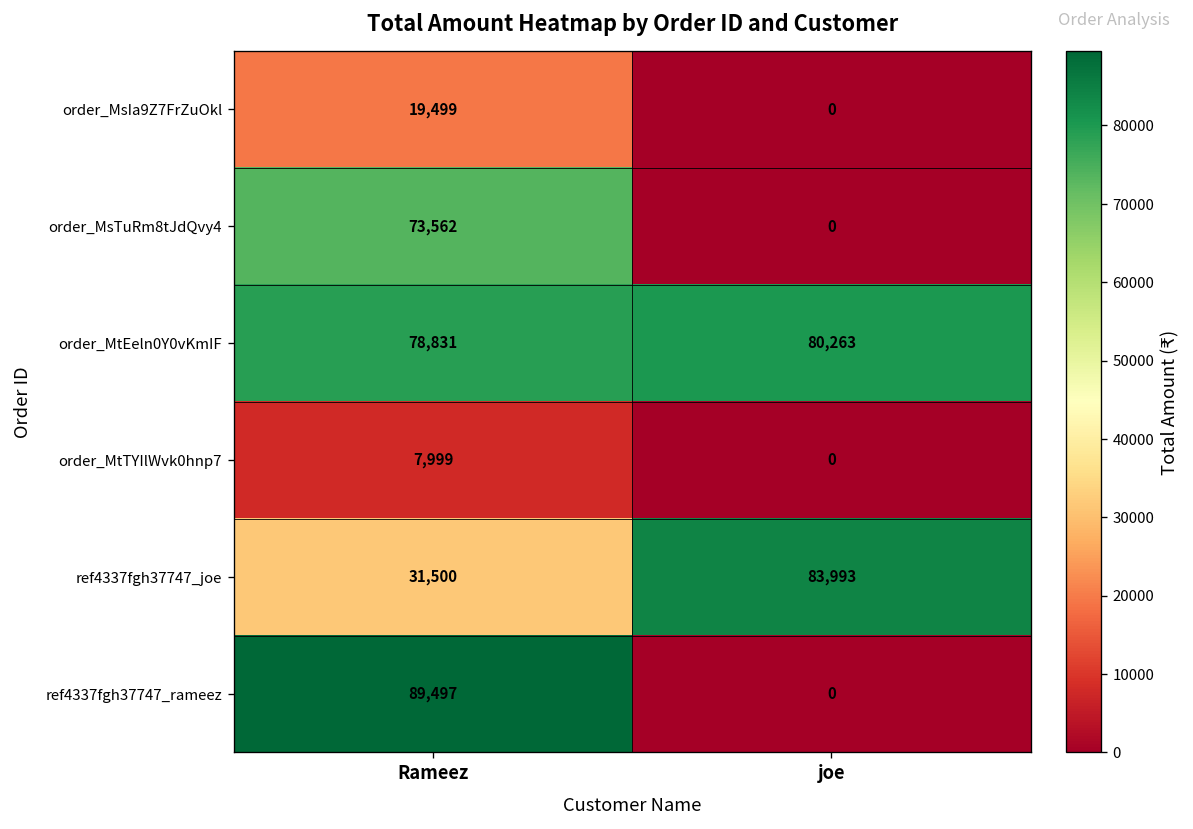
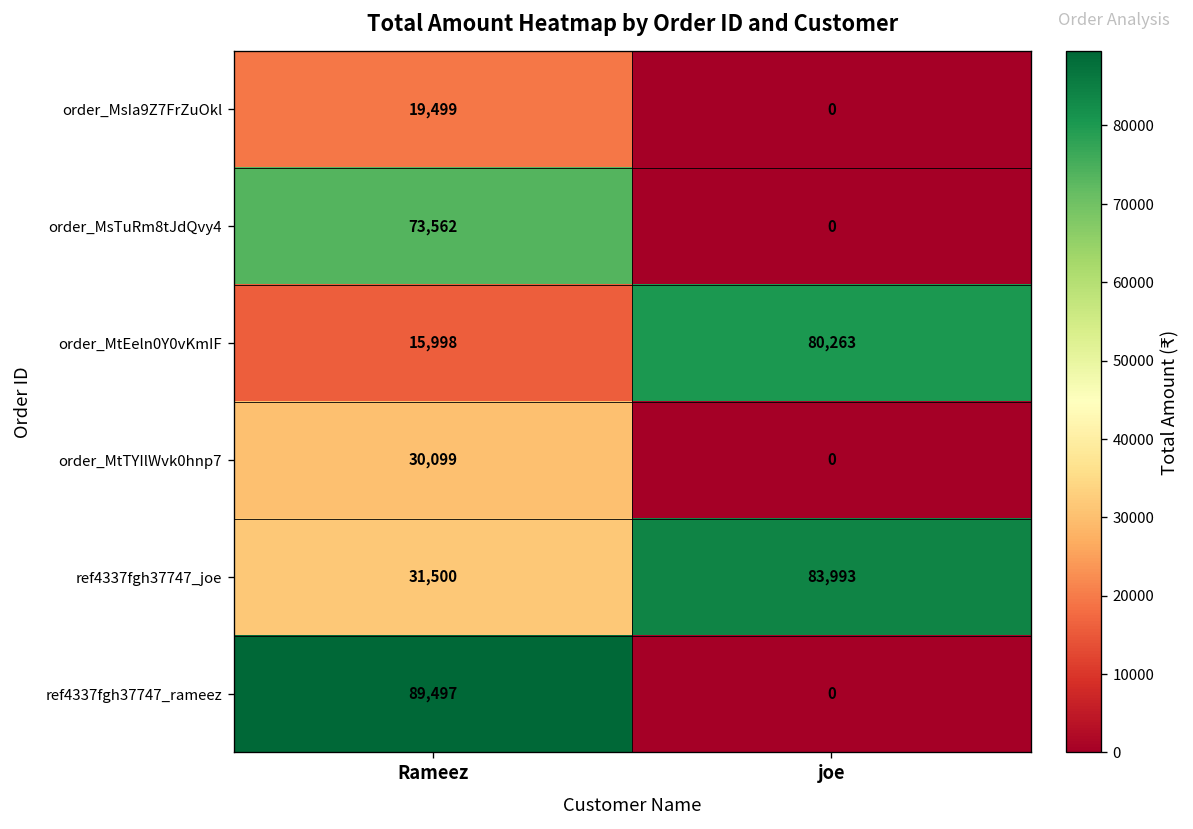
  {
    "order_MsIa9Z7FrZuOkl": {
      "Rameez": "19,499",
      "joe": "0"
    },
    "order_MsTuRm8tJdQvy4": {
      "Rameez": "73,562",
      "joe": "0"
    },
    "order_MtEeln0Y0vKmIF": {
-     "Rameez": "78,831",
+     "Rameez": "15,998",
      "joe": "80,263"
    },
    "order_MtTYIlWvk0hnp7": {
-     "Rameez": "7,999",
+     "Rameez": "30,099",
      "joe": "0"
    },
    "ref4337fgh37747_joe": {
      "Rameez": "31,500",
      "joe": "83,993"
    },
    "ref4337fgh37747_rameez": {
      "Rameez": "89,497",
      "joe": "0"
    }
  }
